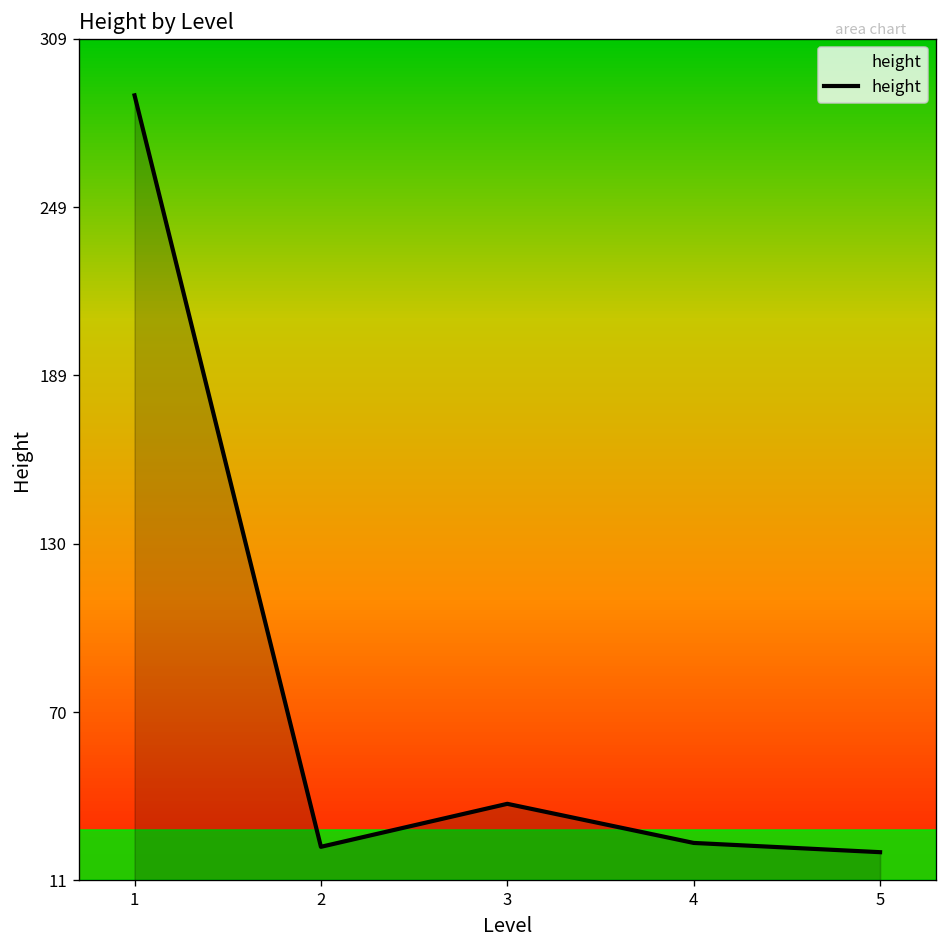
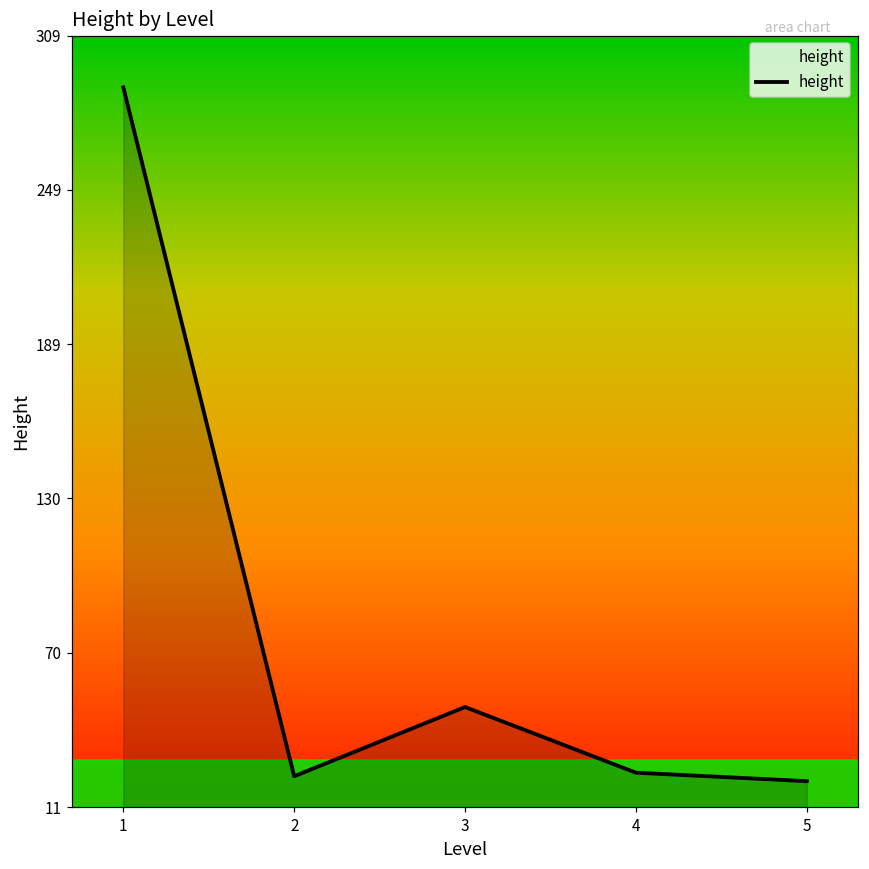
  {
    "1": 289,
-   "3": 39
+   "3": 50
  }
